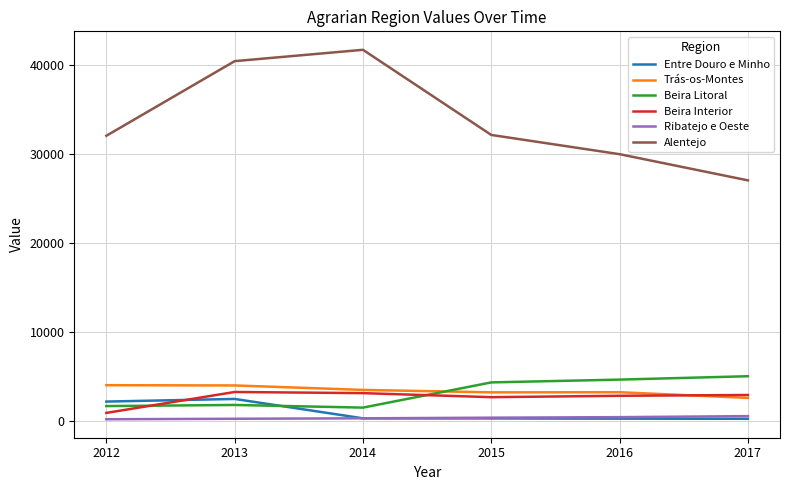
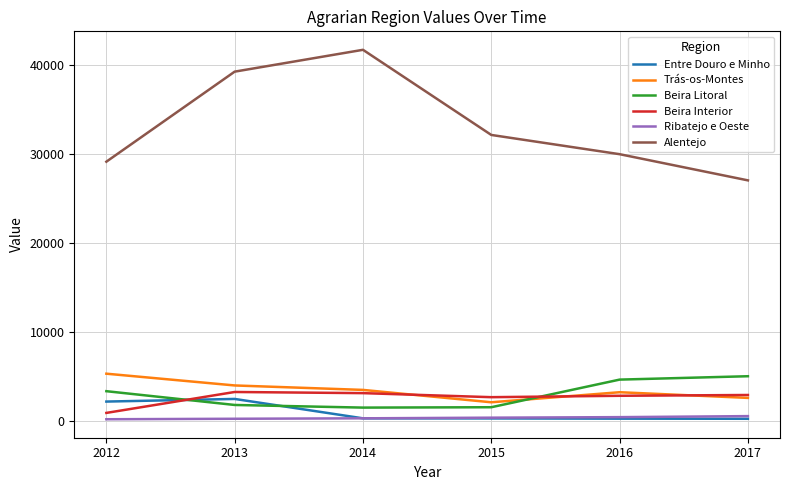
  {
    "Entre Douro e Minho": {
      "2012": 2000,
      "2013": 2000,
      "2017": 0
    },
    "Trás-os-Montes": {
-     "2012": 4000,
+     "2012": 5000,
      "2013": 4000,
      "2014": 3000,
-     "2015": 3000,
+     "2015": 2000,
      "2016": 3000,
      "2017": 3000
    },
    "Beira Litoral": {
-     "2012": 2000,
+     "2012": 3000,
      "2013": 2000,
      "2014": 1000,
-     "2015": 4000,
+     "2015": 1000,
      "2016": 5000,
      "2017": 5000
    },
    "Beira Interior": {
      "2012": 1000,
      "2013": 3000,
      "2014": 3000,
      "2015": 3000,
      "2016": 3000,
      "2017": 3000
    },
    "Ribatejo e Oeste": {
      "2012": 0,
      "2013": 0,
      "2017": 0
    },
    "Alentejo": {
-     "2012": 32000,
-     "2013": 40000,
+     "2012": 29000,
+     "2013": 39000,
      "2014": 42000,
      "2015": 32000,
      "2016": 30000,
      "2017": 27000
    }
  }
